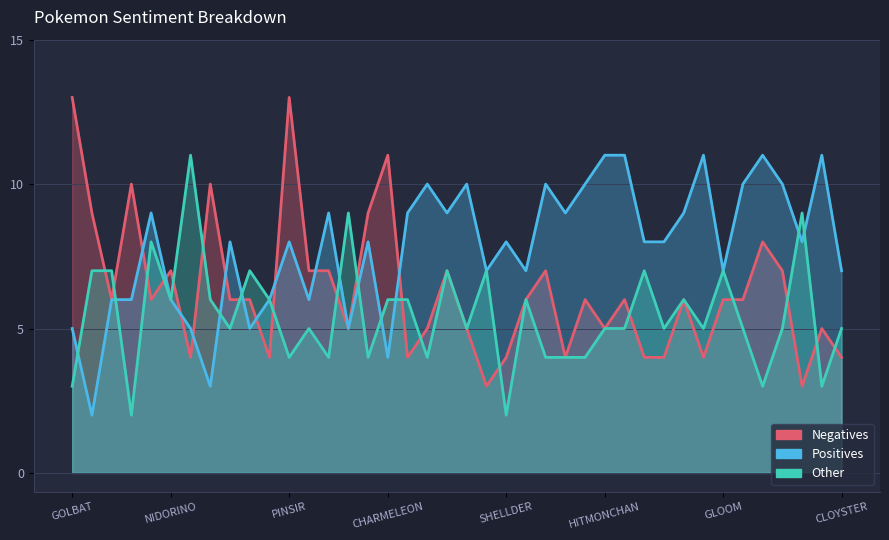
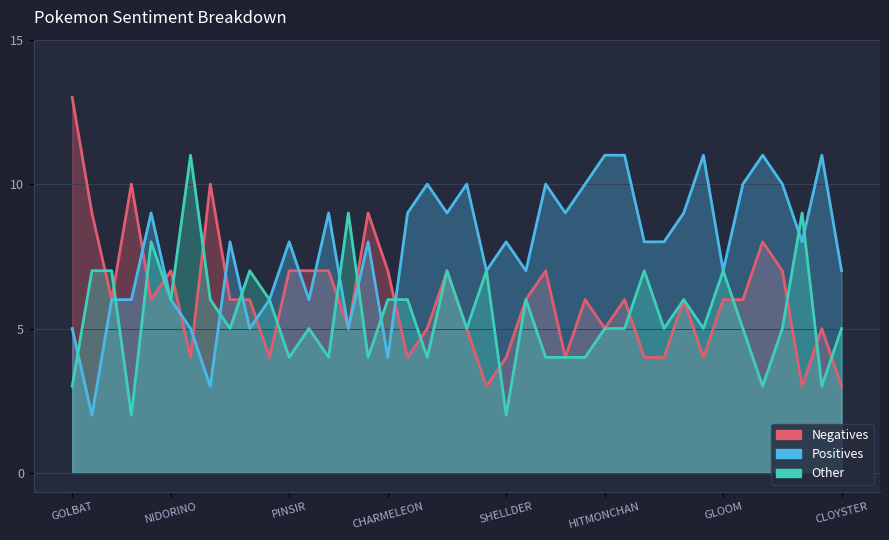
  {
    "Negatives": {
      "GOLBAT": 13,
      "NIDORINO": 7,
-     "PINSIR": 13,
-     "CHARMELEON": 11,
+     "PINSIR": 7,
+     "CHARMELEON": 7,
      "SHELLDER": 4,
      "GLOOM": 6,
-     "CLOYSTER": 4
+     "CLOYSTER": 3
    }
  }
